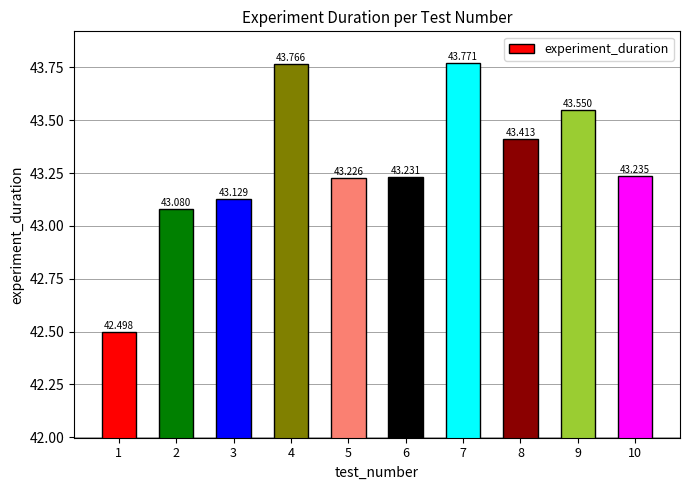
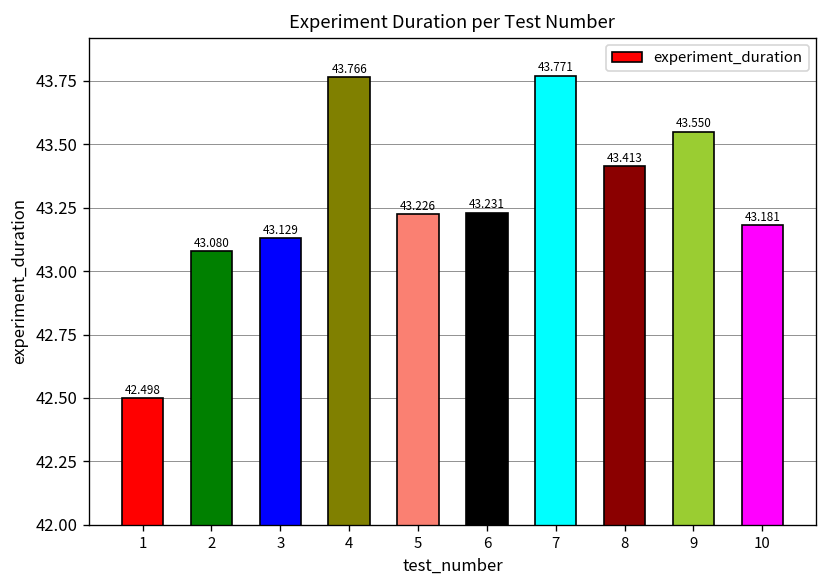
  {
    "1": 42.498,
    "2": 43.080,
    "3": 43.129,
    "4": 43.766,
    "5": 43.226,
    "6": 43.231,
    "7": 43.771,
    "8": 43.413,
    "9": 43.550,
-   "10": 43.235
+   "10": 43.181
  }
